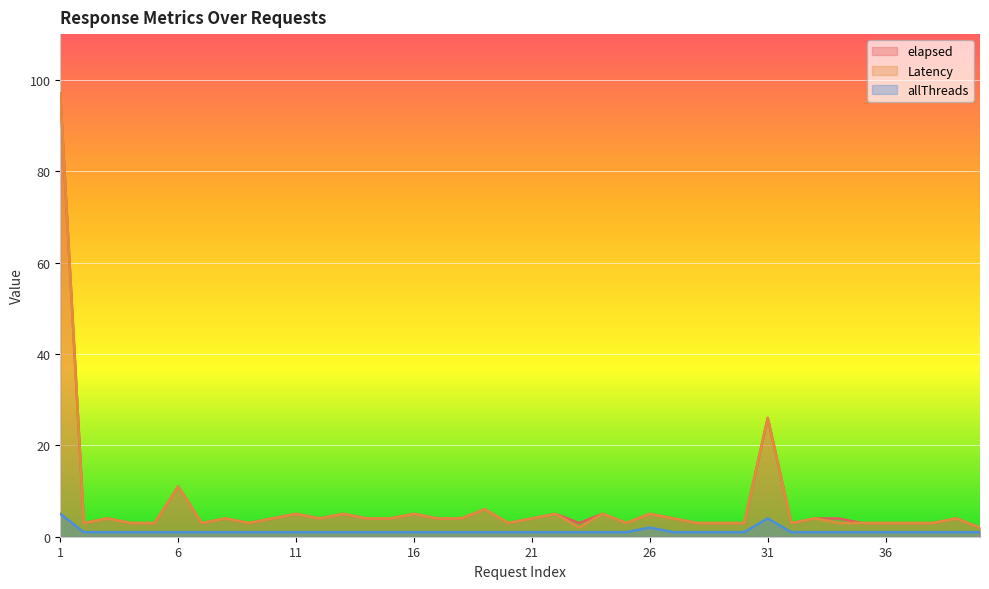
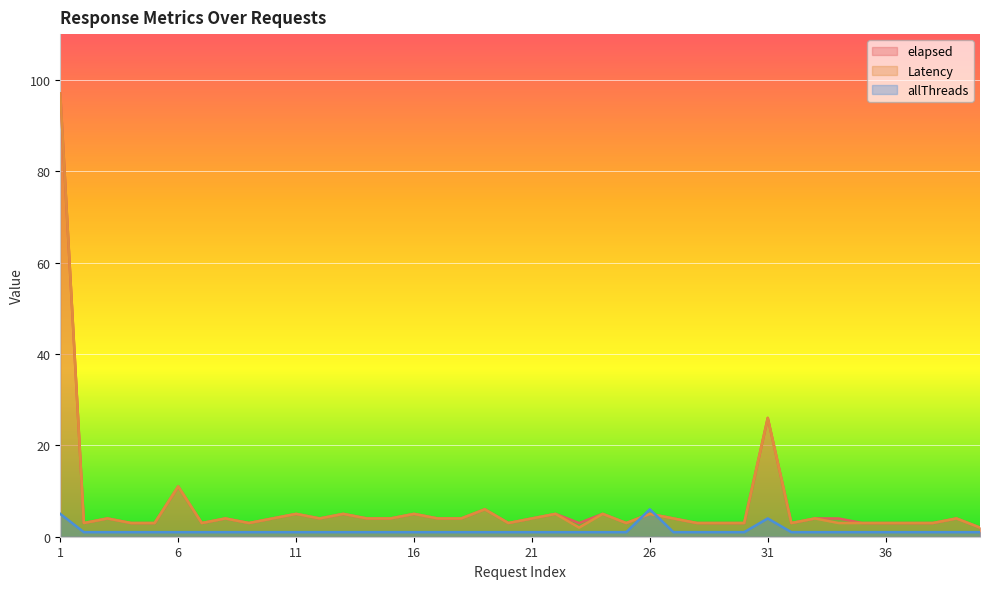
  {
    "allThreads": {
      "1": 5,
      "6": 1,
      "11": 1,
      "16": 1,
      "21": 1,
-     "26": 2,
+     "26": 6,
      "31": 4,
      "36": 1
    }
  }
